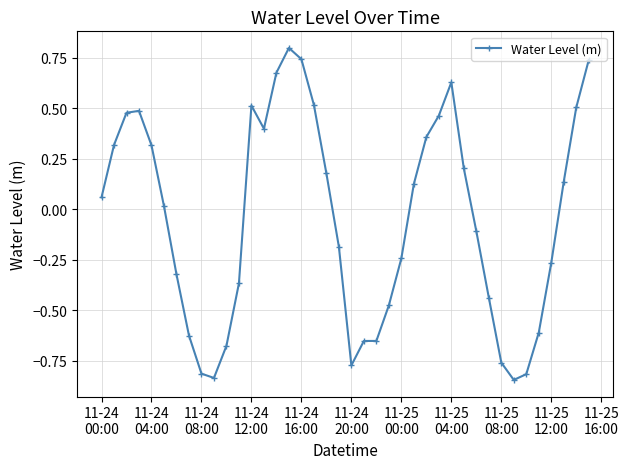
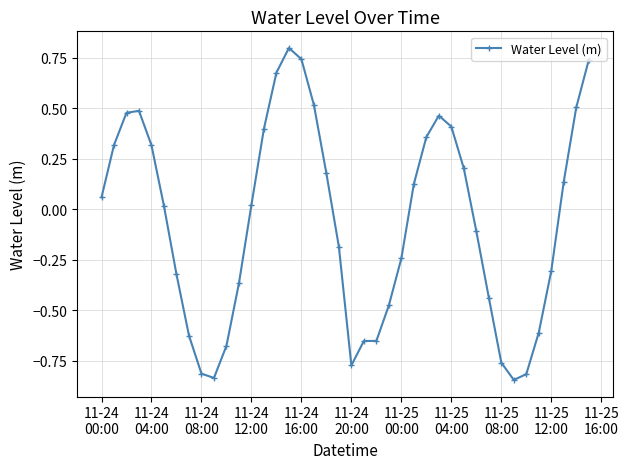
  {
    "11-24 00:00": 0.06,
    "11-24 04:00": 0.32,
    "11-24 08:00": -0.81,
-   "11-24 12:00": 0.51,
+   "11-24 12:00": 0.02,
    "11-24 16:00": 0.74,
    "11-24 20:00": -0.77,
    "11-25 00:00": -0.24,
-   "11-25 04:00": 0.63,
+   "11-25 04:00": 0.41,
    "11-25 08:00": -0.76,
-   "11-25 12:00": -0.26
+   "11-25 12:00": -0.31
  }
